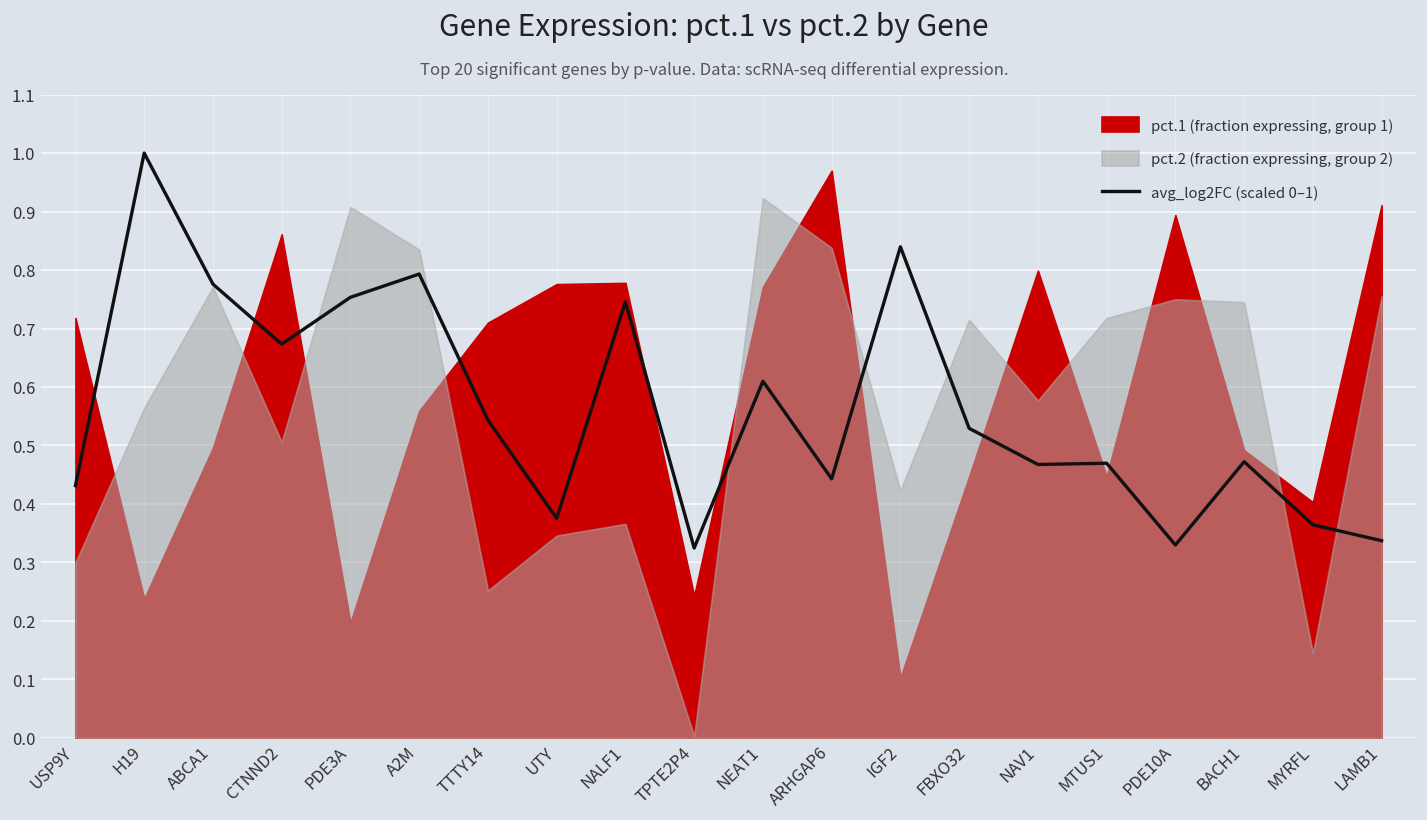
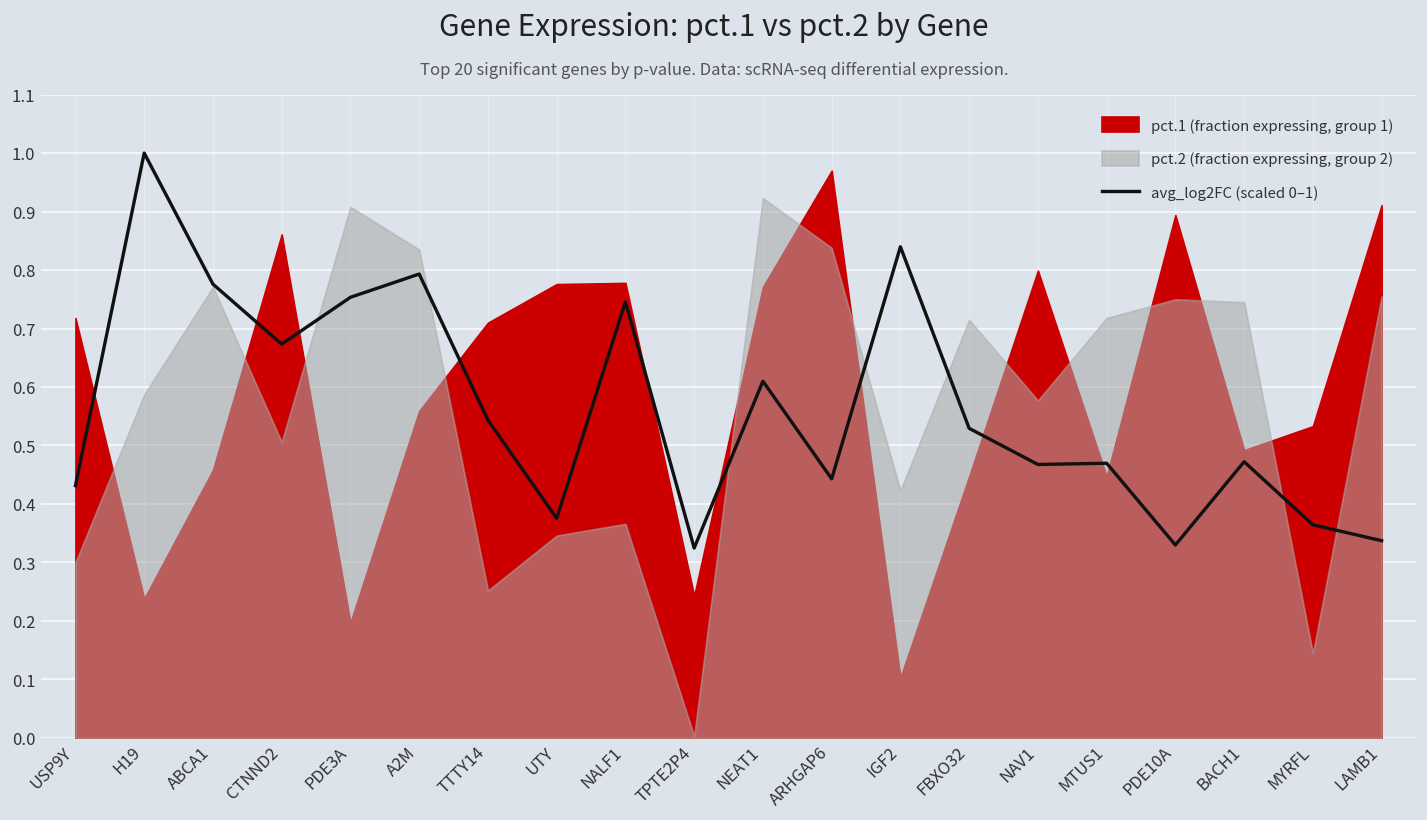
  {
    "avg_log2FC (scaled 0–1)": {
      "USP9Y": 0.43,
      "H19": 1.00,
      "CTNND2": 0.67,
      "PDE3A": 0.75,
      "A2M": 0.79,
      "TTTY14": 0.54,
      "UTY": 0.38,
      "NALF1": 0.75,
      "TPTE2P4": 0.32,
      "NEAT1": 0.61,
      "ARHGAP6": 0.44,
      "IGF2": 0.84,
      "FBXO32": 0.53,
      "NAV1": 0.47,
      "MTUS1": 0.47,
      "PDE10A": 0.33,
      "BACH1": 0.47,
      "MYRFL": 0.36,
      "LAMB1": 0.34
    },
    "pct.1 (fraction expressing, group 1)": {
      "USP9Y": 0.72,
      "H19": 0.24,
-     "ABCA1": 0.50,
+     "ABCA1": 0.46,
      "CTNND2": 0.86,
      "PDE3A": 0.20,
      "A2M": 0.56,
      "TTTY14": 0.71,
      "UTY": 0.78,
      "NALF1": 0.78,
      "TPTE2P4": 0.24,
      "NEAT1": 0.77,
      "ARHGAP6": 0.97,
      "IGF2": 0.10,
      "FBXO32": 0.45,
      "NAV1": 0.80,
      "MTUS1": 0.45,
      "PDE10A": 0.89,
      "BACH1": 0.49,
-     "MYRFL": 0.40,
+     "MYRFL": 0.53,
      "LAMB1": 0.91
    },
    "pct.2 (fraction expressing, group 2)": {
      "USP9Y": 0.30,
-     "H19": 0.56,
+     "H19": 0.59,
      "CTNND2": 0.51,
      "PDE3A": 0.91,
      "A2M": 0.84,
      "TTTY14": 0.25,
      "UTY": 0.35,
      "NALF1": 0.37,
      "NEAT1": 0.92,
      "ARHGAP6": 0.84,
      "IGF2": 0.42,
      "FBXO32": 0.72,
      "NAV1": 0.58,
      "MTUS1": 0.72,
      "PDE10A": 0.75,
      "BACH1": 0.75,
      "MYRFL": 0.15,
      "LAMB1": 0.76
    }
  }
